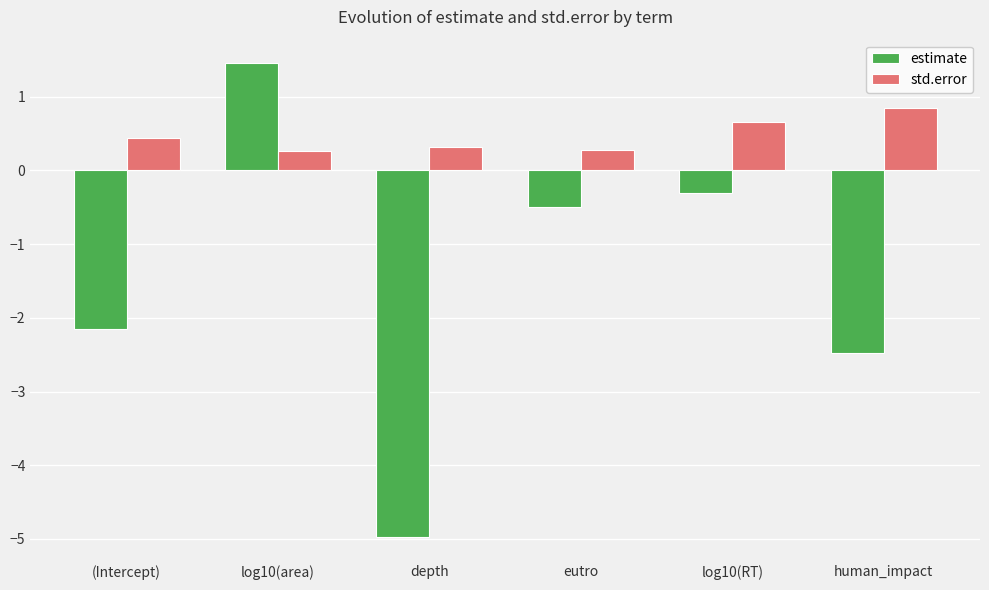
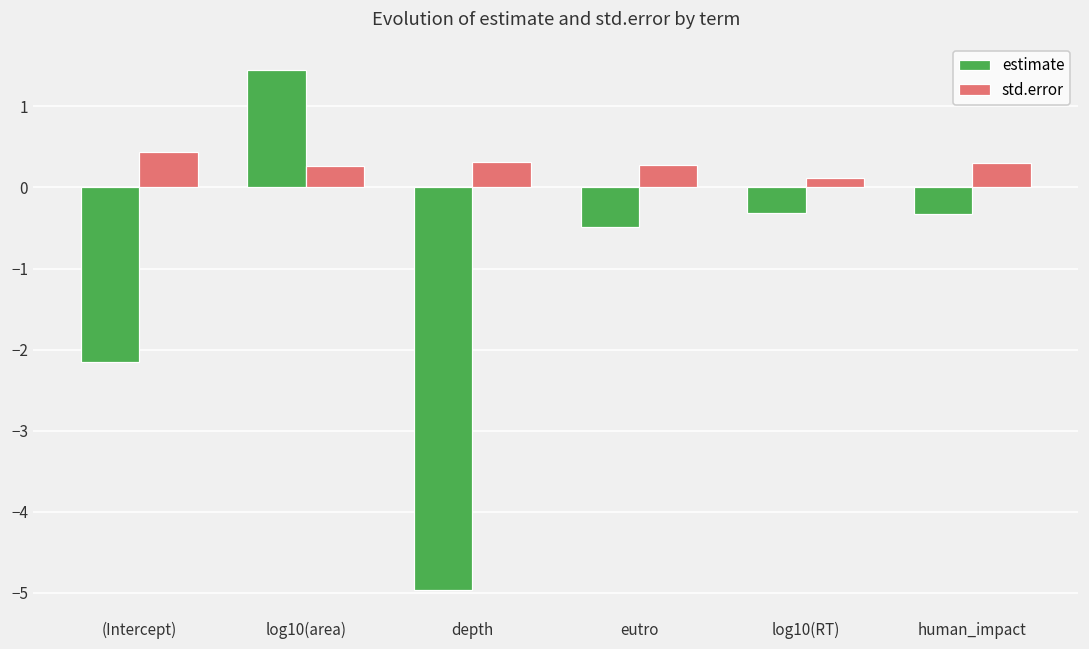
  {
    "estimate": {
      "(Intercept)": -2.1,
      "log10(area)": 1.5,
      "depth": -5.0,
      "eutro": -0.5,
      "log10(RT)": -0.3,
-     "human_impact": -2.5
+     "human_impact": -0.3
    },
    "std.error": {
      "(Intercept)": 0.4,
      "log10(area)": 0.3,
      "depth": 0.3,
      "eutro": 0.3,
-     "log10(RT)": 0.7,
-     "human_impact": 0.8
+     "log10(RT)": 0.1,
+     "human_impact": 0.3
    }
  }
